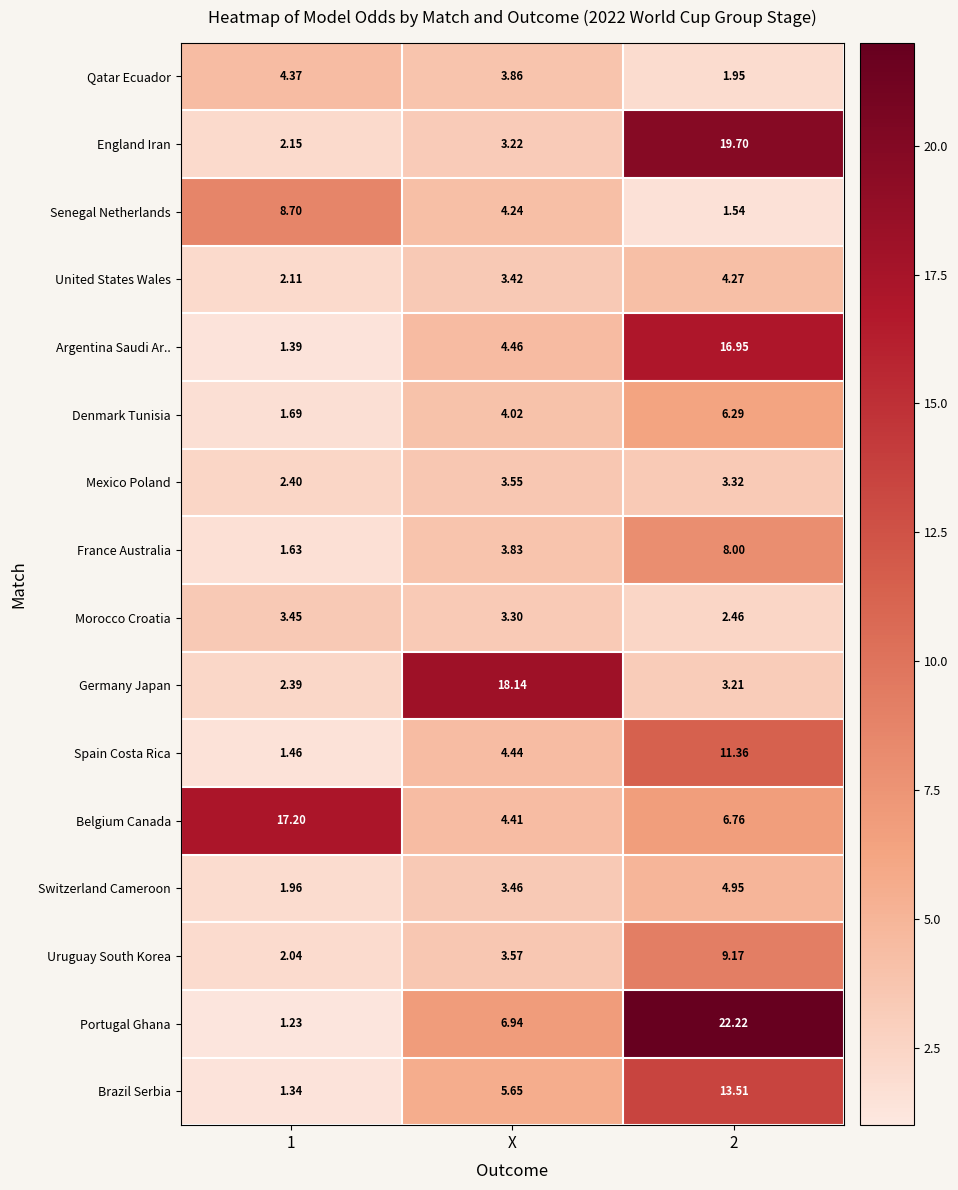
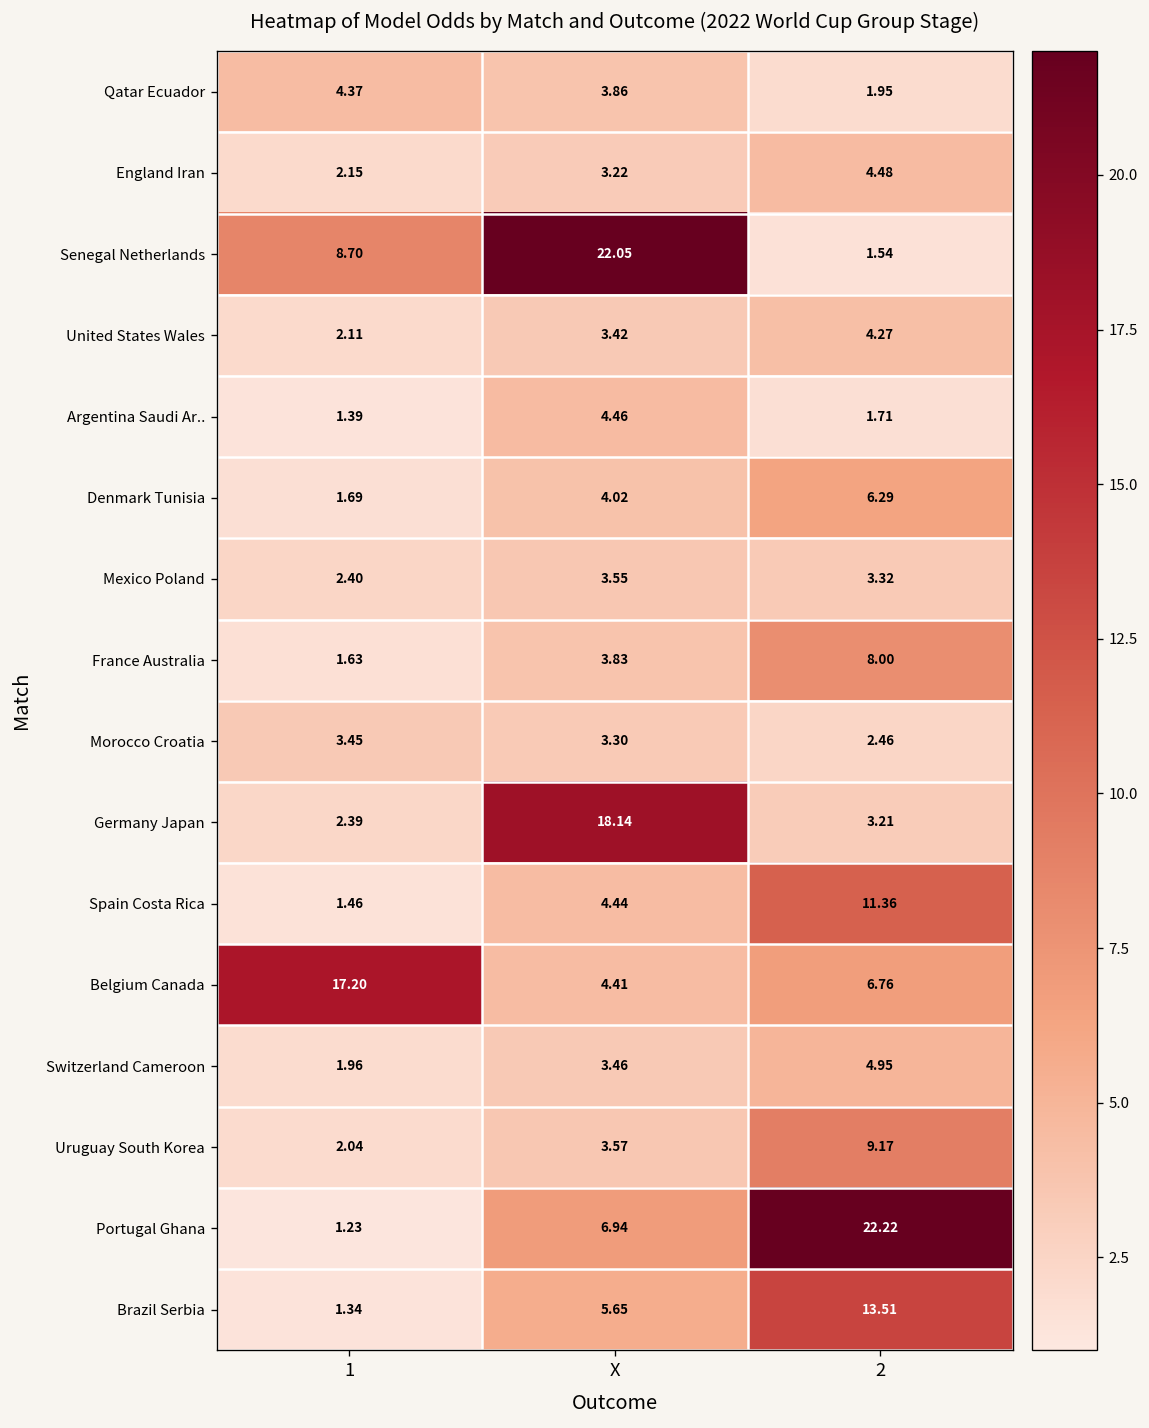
  {
    "Qatar Ecuador": {
      "1": 4.37,
      "X": 3.86,
      "2": 1.95
    },
    "England Iran": {
      "1": 2.15,
      "X": 3.22,
-     "2": 19.70
+     "2": 4.48
    },
    "Senegal Netherlands": {
      "1": 8.70,
-     "X": 4.24,
+     "X": 22.05,
      "2": 1.54
    },
    "United States Wales": {
      "1": 2.11,
      "X": 3.42,
      "2": 4.27
    },
    "Argentina Saudi Ar..": {
      "1": 1.39,
      "X": 4.46,
-     "2": 16.95
+     "2": 1.71
    },
    "Denmark Tunisia": {
      "1": 1.69,
      "X": 4.02,
      "2": 6.29
    },
    "Mexico Poland": {
      "1": 2.40,
      "X": 3.55,
      "2": 3.32
    },
    "France Australia": {
      "1": 1.63,
      "X": 3.83,
      "2": 8.00
    },
    "Morocco Croatia": {
      "1": 3.45,
      "X": 3.30,
      "2": 2.46
    },
    "Germany Japan": {
      "1": 2.39,
      "X": 18.14,
      "2": 3.21
    },
    "Spain Costa Rica": {
      "1": 1.46,
      "X": 4.44,
      "2": 11.36
    },
    "Belgium Canada": {
      "1": 17.20,
      "X": 4.41,
      "2": 6.76
    },
    "Switzerland Cameroon": {
      "1": 1.96,
      "X": 3.46,
      "2": 4.95
    },
    "Uruguay South Korea": {
      "1": 2.04,
      "X": 3.57,
      "2": 9.17
    },
    "Portugal Ghana": {
      "1": 1.23,
      "X": 6.94,
      "2": 22.22
    },
    "Brazil Serbia": {
      "1": 1.34,
      "X": 5.65,
      "2": 13.51
    }
  }
